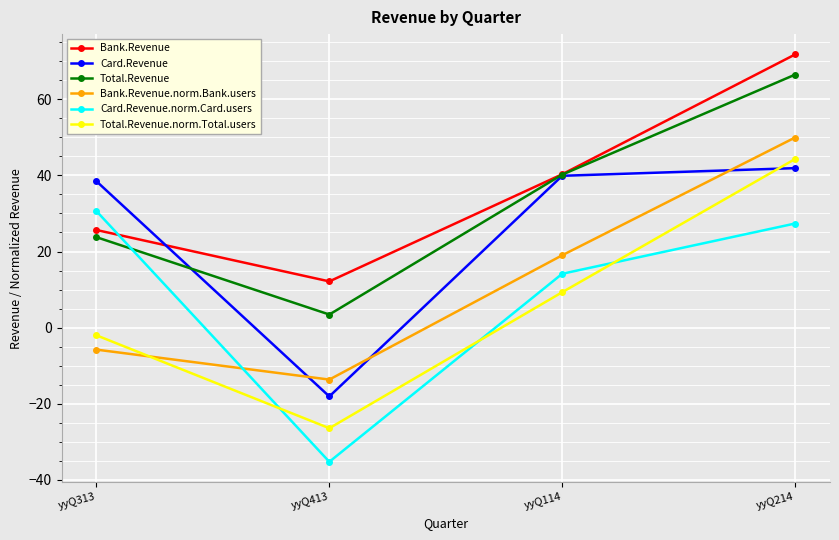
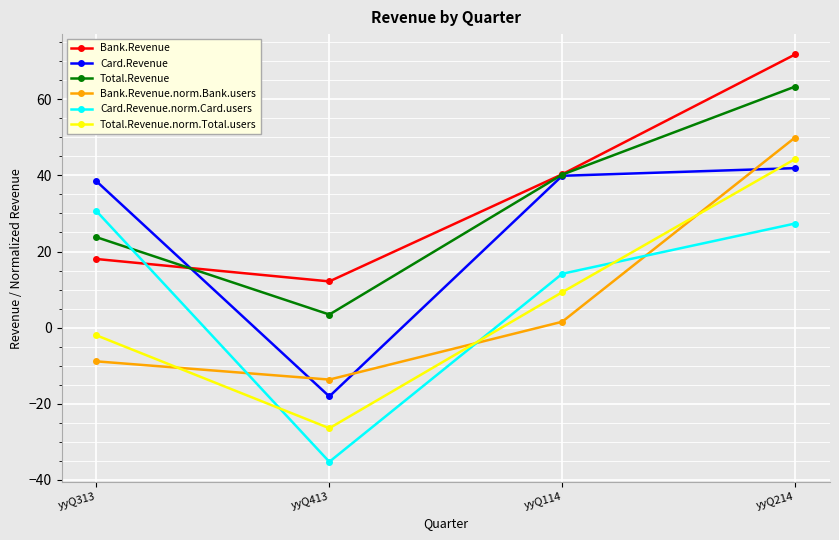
  {
    "Bank.Revenue": {
-     "yyQ313": 26,
+     "yyQ313": 18,
      "yyQ413": 12,
      "yyQ214": 72
    },
    "Card.Revenue": {
      "yyQ313": 38,
      "yyQ413": -18,
      "yyQ214": 42
    },
    "Total.Revenue": {
      "yyQ313": 24,
      "yyQ413": 3,
-     "yyQ214": 66
+     "yyQ214": 63
    },
    "Bank.Revenue.norm.Bank.users": {
-     "yyQ313": -6,
+     "yyQ313": -9,
      "yyQ413": -14,
-     "yyQ114": 19,
+     "yyQ114": 2,
      "yyQ214": 50
    },
    "Card.Revenue.norm.Card.users": {
      "yyQ313": 31,
      "yyQ413": -35,
      "yyQ114": 14,
      "yyQ214": 27
    },
    "Total.Revenue.norm.Total.users": {
      "yyQ313": -2,
      "yyQ413": -26,
      "yyQ114": 9,
      "yyQ214": 44
    }
  }
